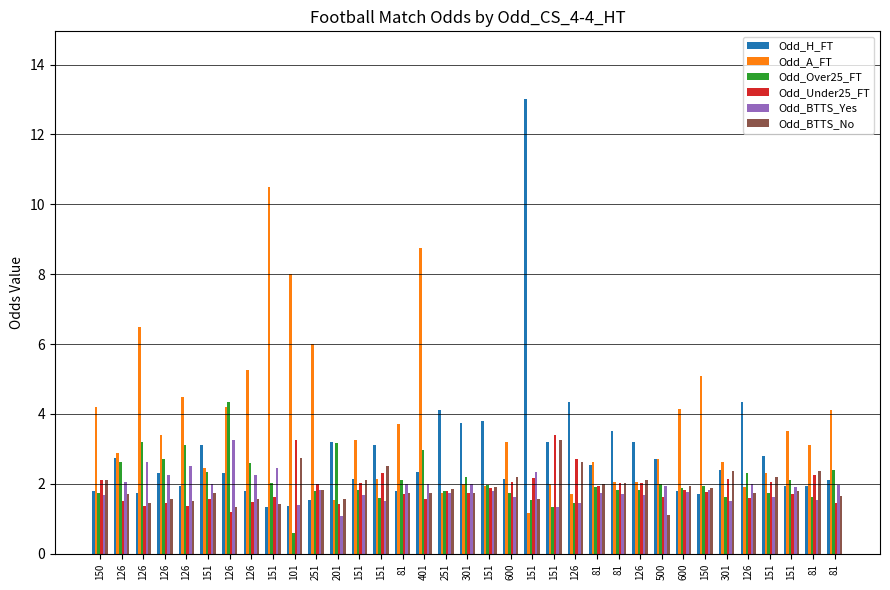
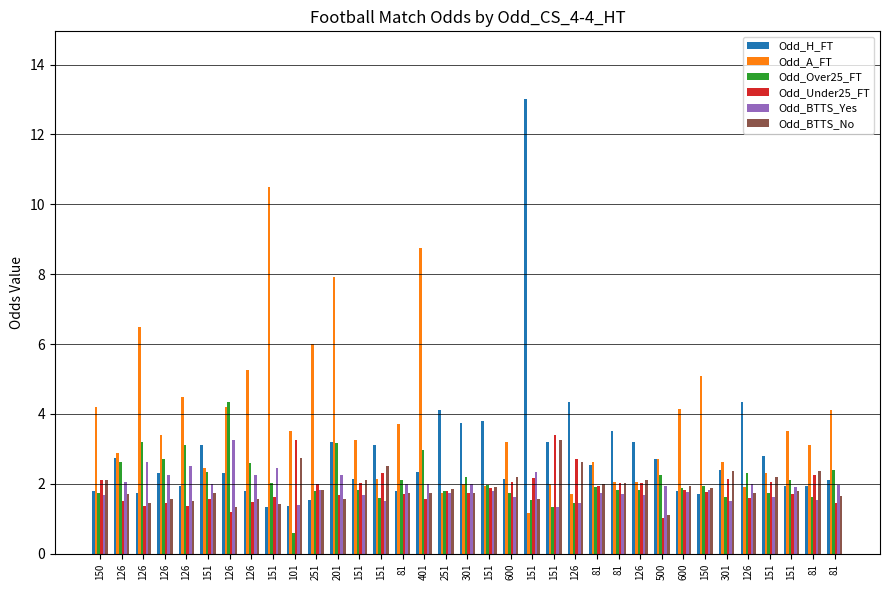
  {
    "Odd_H_FT": {
      "101": 1.4,
      "201": 3.2,
      "401": 2.4,
      "500": 2.7
    },
    "Odd_A_FT": {
-     "101": 8.0,
-     "201": 1.6,
+     "101": 3.5,
+     "201": 7.9,
      "401": 8.8,
      "500": 2.7
    },
    "Odd_Over25_FT": {
      "101": 0.6,
      "201": 3.2,
      "401": 3.0,
-     "500": 2.0
+     "500": 2.3
    },
    "Odd_Under25_FT": {
      "101": 3.3,
-     "201": 1.4,
+     "201": 1.7,
      "401": 1.6,
-     "500": 1.6
+     "500": 1.0
    },
    "Odd_BTTS_Yes": {
      "101": 1.4,
-     "201": 1.1,
+     "201": 2.3,
      "401": 2.0,
      "500": 2.0
    },
    "Odd_BTTS_No": {
      "101": 2.8,
      "201": 1.6,
      "401": 1.8,
      "500": 1.1
    }
  }
